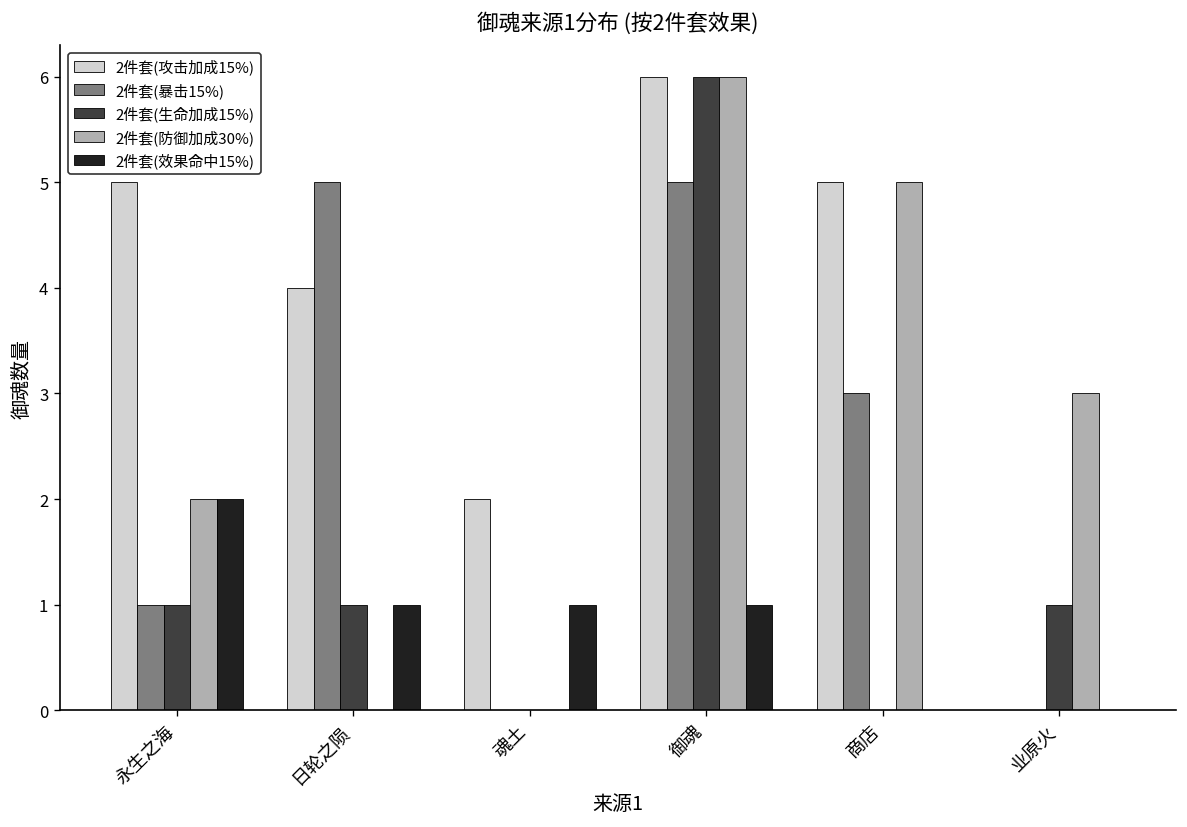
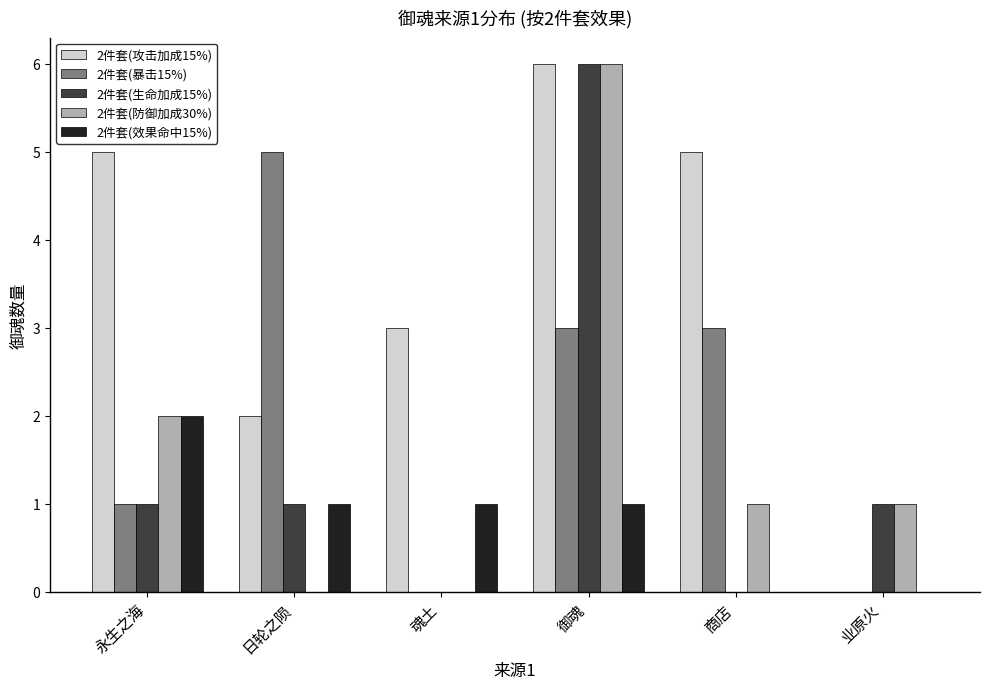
  {
    "2件套(攻击加成15%)": {
      "永生之海": 5,
-     "日轮之陨": 4,
-     "魂土": 2,
+     "日轮之陨": 2,
+     "魂土": 3,
      "御魂": 6,
      "商店": 5,
      "业原火": 0
    },
    "2件套(暴击15%)": {
      "永生之海": 1,
      "日轮之陨": 5,
      "魂土": 0,
-     "御魂": 5,
+     "御魂": 3,
      "商店": 3,
      "业原火": 0
    },
    "2件套(防御加成30%)": {
      "永生之海": 2,
      "日轮之陨": 0,
      "魂土": 0,
      "御魂": 6,
-     "商店": 5,
-     "业原火": 3
+     "商店": 1,
+     "业原火": 1
    }
  }
